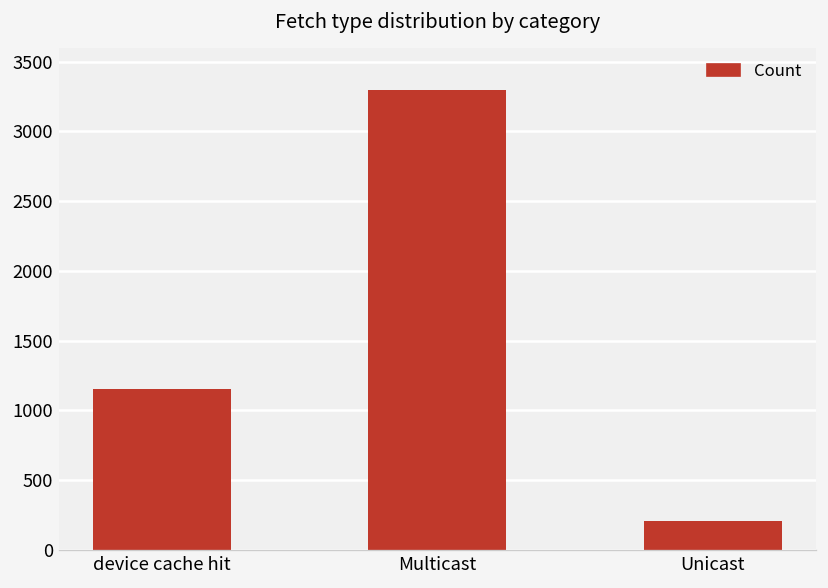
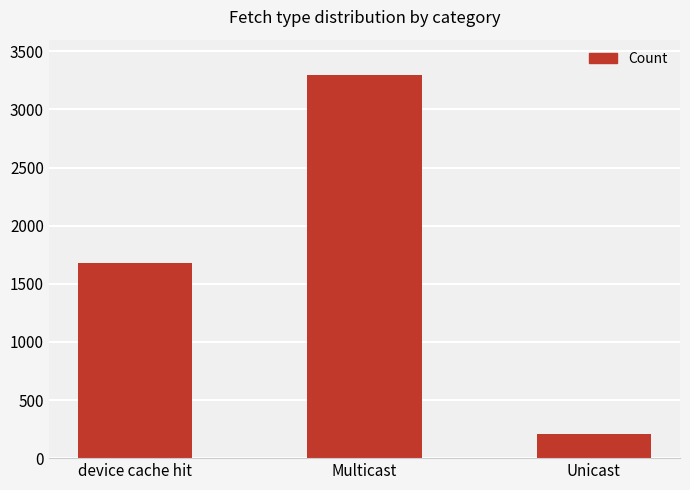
  {
-   "device cache hit": 1150,
+   "device cache hit": 1680,
    "Multicast": 3300,
    "Unicast": 210
  }
